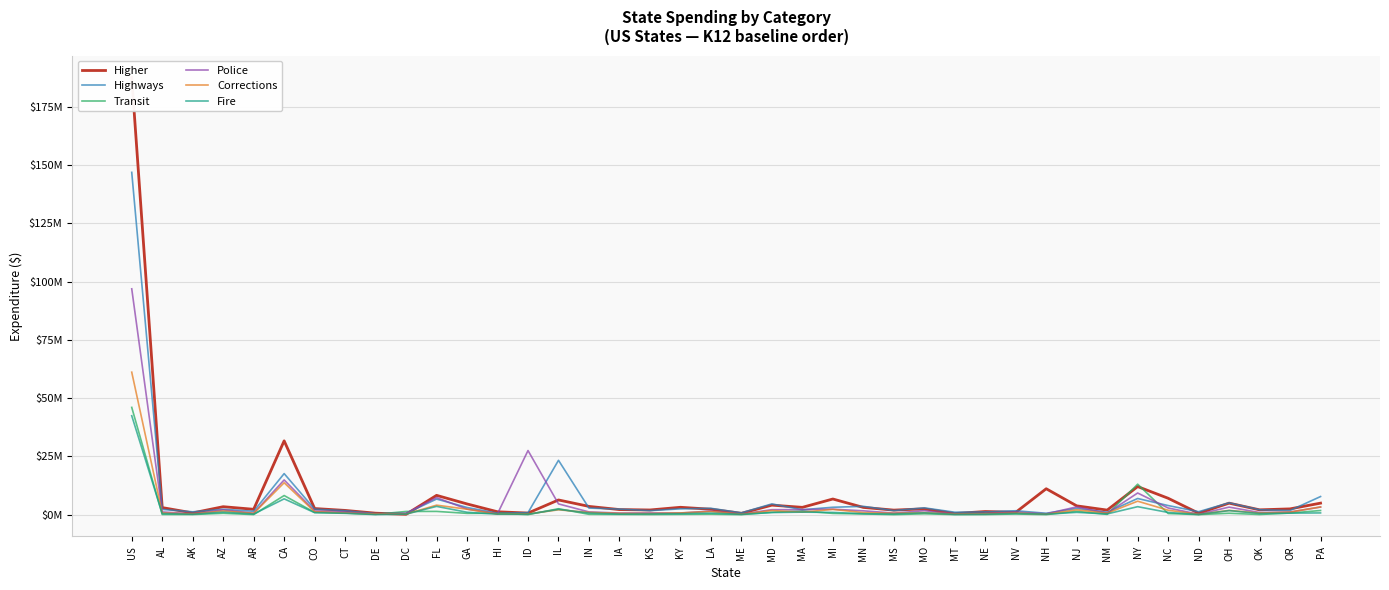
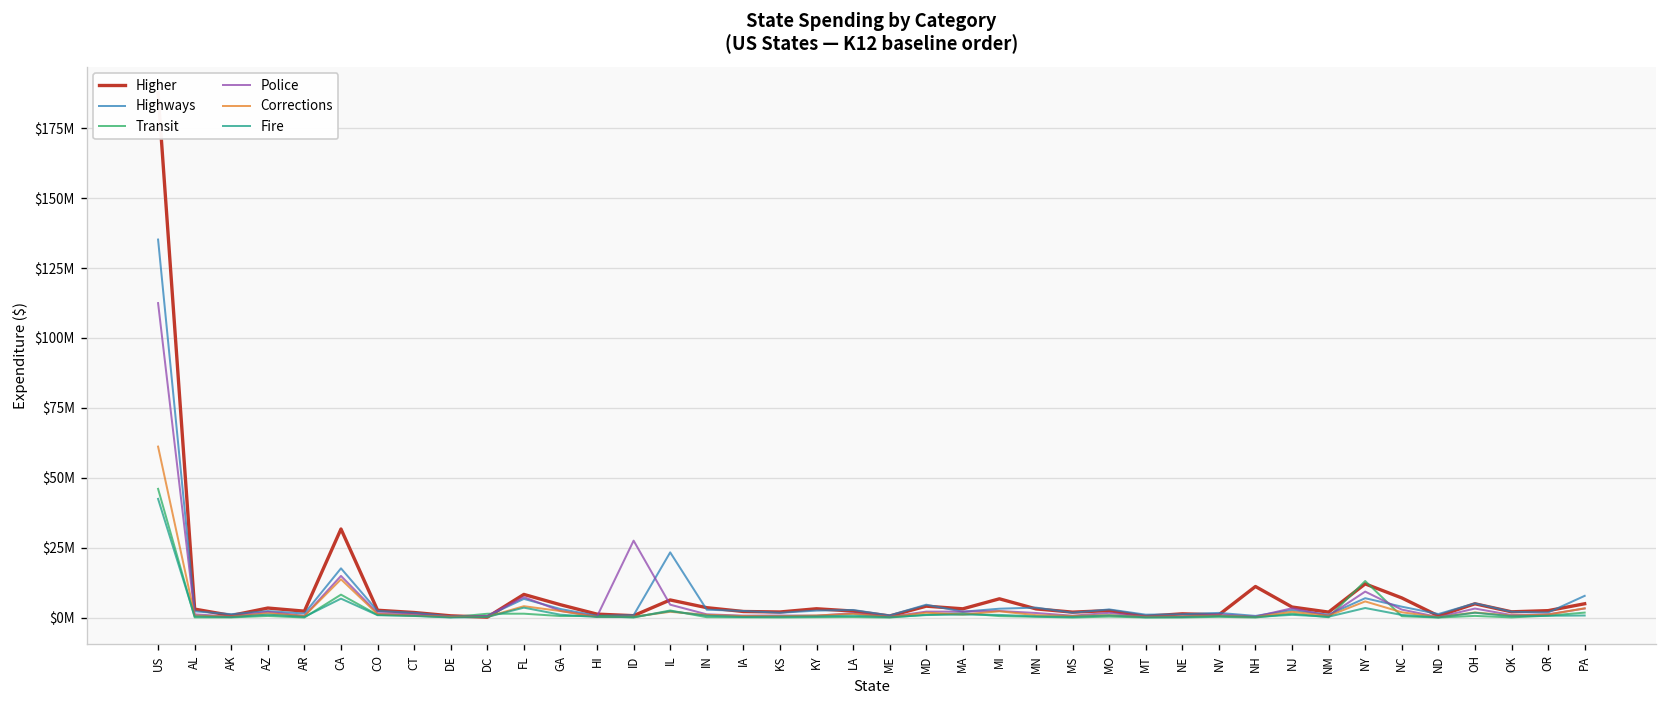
  {
    "Higher": {
      "CA": "$32000000",
      "GA": "$5000000",
      "IL": "$6000000",
      "MI": "$7000000",
      "NH": "$11000000",
      "NC": "$7000000",
      "PA": "$5000000"
    },
    "Highways": {
-     "US": "$147000000",
+     "US": "$135000000",
      "CA": "$18000000",
      "IL": "$23000000",
      "NY": "$7000000",
      "PA": "$8000000"
    },
    "Police": {
-     "US": "$97000000",
+     "US": "$112000000",
      "CA": "$15000000",
      "ID": "$28000000",
      "IL": "$5000000",
      "NY": "$9000000",
      "OH": "$3000000"
    },
    "Corrections": {
      "US": "$61000000",
      "CA": "$14000000",
      "NY": "$6000000"
    }
  }
